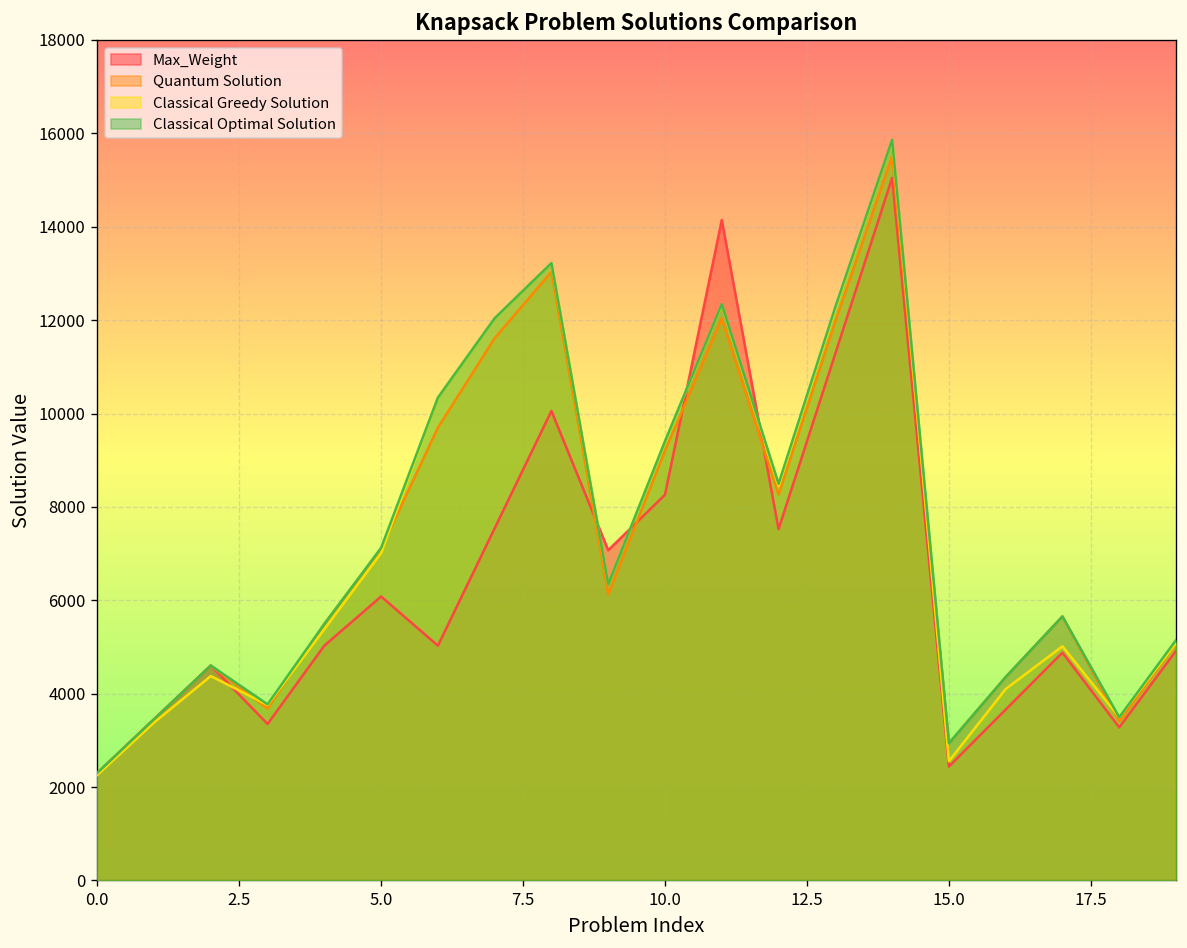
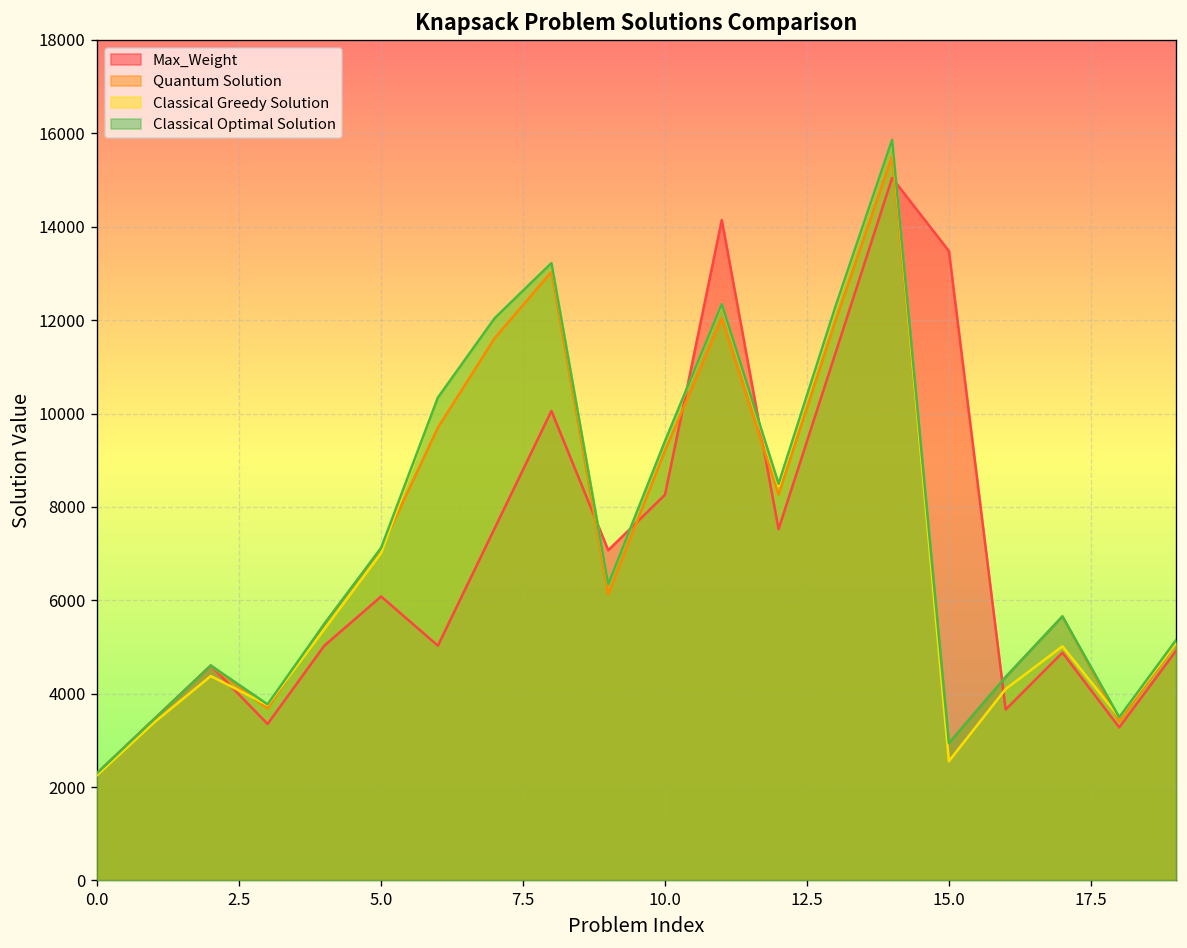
  {
    "Max_Weight": {
      "5.0": 6100,
      "10.0": 8300,
-     "15.0": 2400
+     "15.0": 13500
    }
  }
